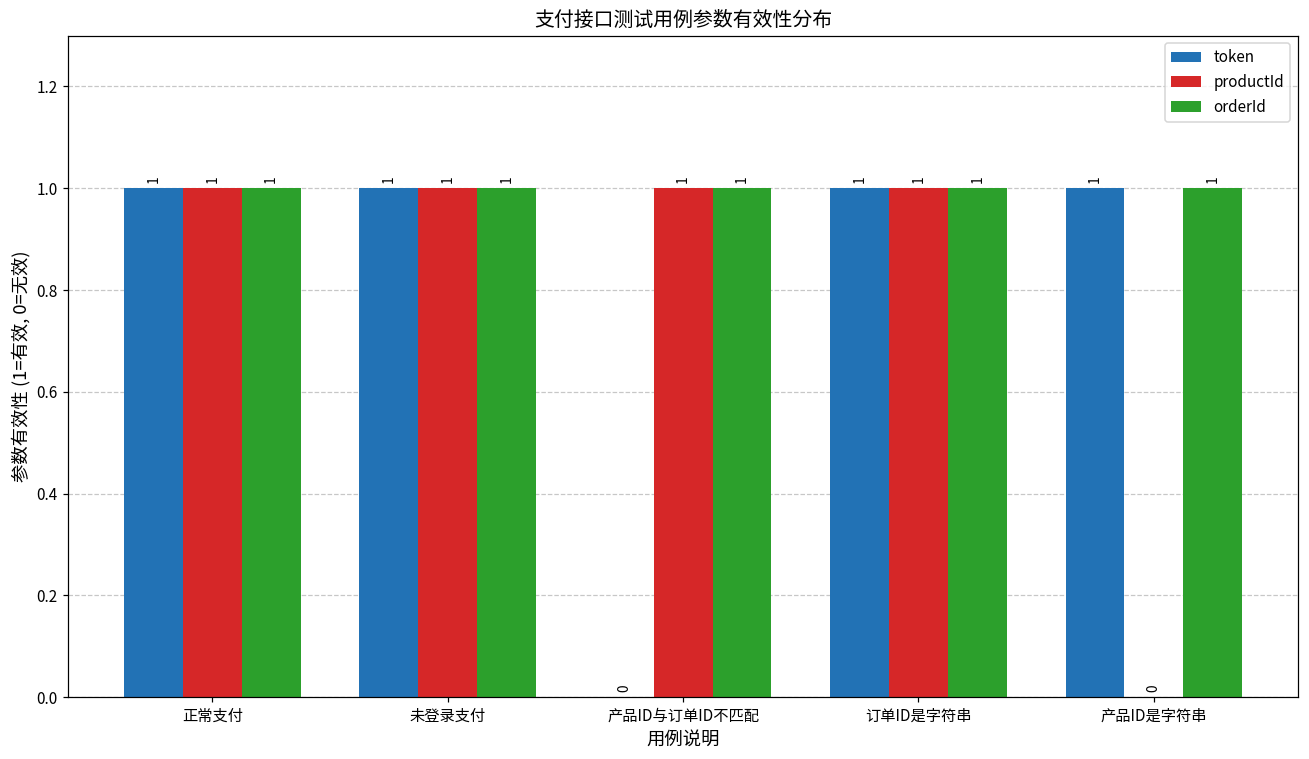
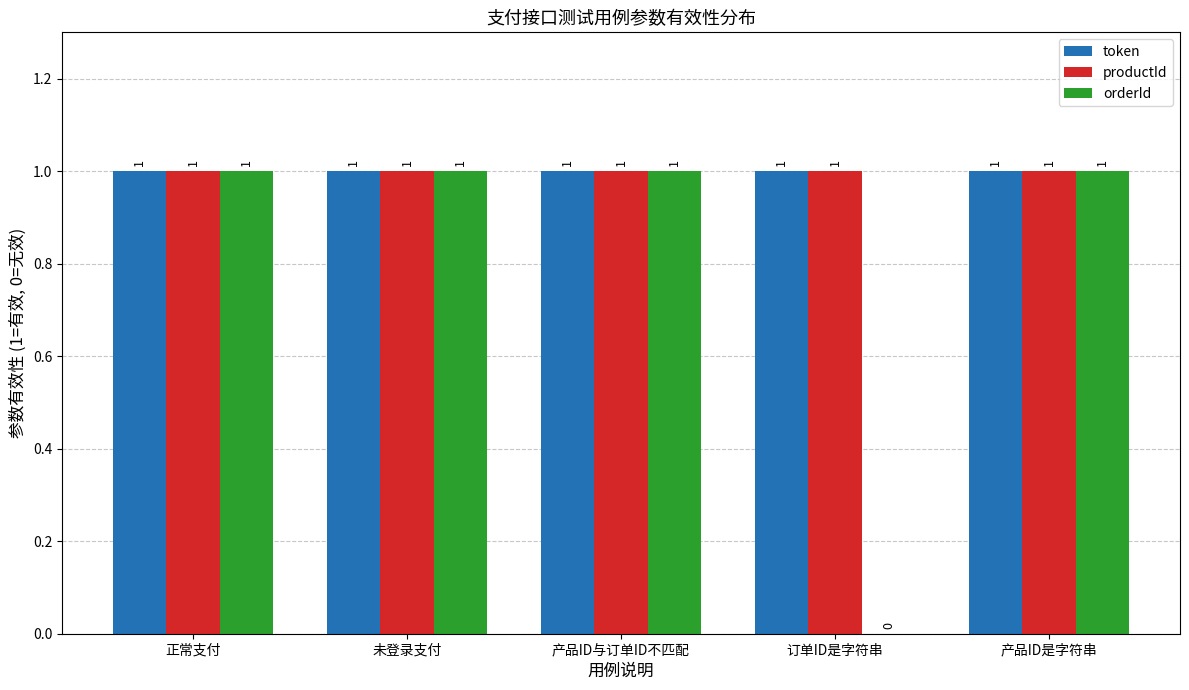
  {
    "token": {
      "正常支付": 1,
      "未登录支付": 1,
-     "产品ID与订单ID不匹配": 0,
+     "产品ID与订单ID不匹配": 1,
      "订单ID是字符串": 1,
      "产品ID是字符串": 1
    },
    "productId": {
      "正常支付": 1,
      "未登录支付": 1,
      "产品ID与订单ID不匹配": 1,
      "订单ID是字符串": 1,
-     "产品ID是字符串": 0
+     "产品ID是字符串": 1
    },
    "orderId": {
      "正常支付": 1,
      "未登录支付": 1,
      "产品ID与订单ID不匹配": 1,
-     "订单ID是字符串": 1,
+     "订单ID是字符串": 0,
      "产品ID是字符串": 1
    }
  }
